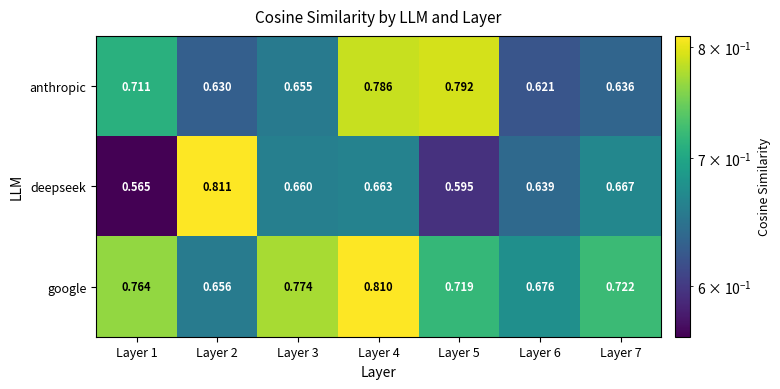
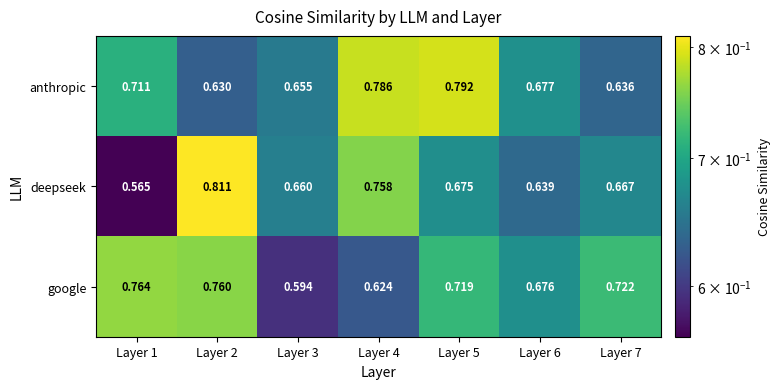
  {
    "anthropic": {
      "Layer 1": 0.711,
      "Layer 2": 0.630,
      "Layer 3": 0.655,
      "Layer 4": 0.786,
      "Layer 5": 0.792,
-     "Layer 6": 0.621,
+     "Layer 6": 0.677,
      "Layer 7": 0.636
    },
    "deepseek": {
      "Layer 1": 0.565,
      "Layer 2": 0.811,
      "Layer 3": 0.660,
-     "Layer 4": 0.663,
-     "Layer 5": 0.595,
+     "Layer 4": 0.758,
+     "Layer 5": 0.675,
      "Layer 6": 0.639,
      "Layer 7": 0.667
    },
    "google": {
      "Layer 1": 0.764,
-     "Layer 2": 0.656,
-     "Layer 3": 0.774,
-     "Layer 4": 0.810,
+     "Layer 2": 0.760,
+     "Layer 3": 0.594,
+     "Layer 4": 0.624,
      "Layer 5": 0.719,
      "Layer 6": 0.676,
      "Layer 7": 0.722
    }
  }
